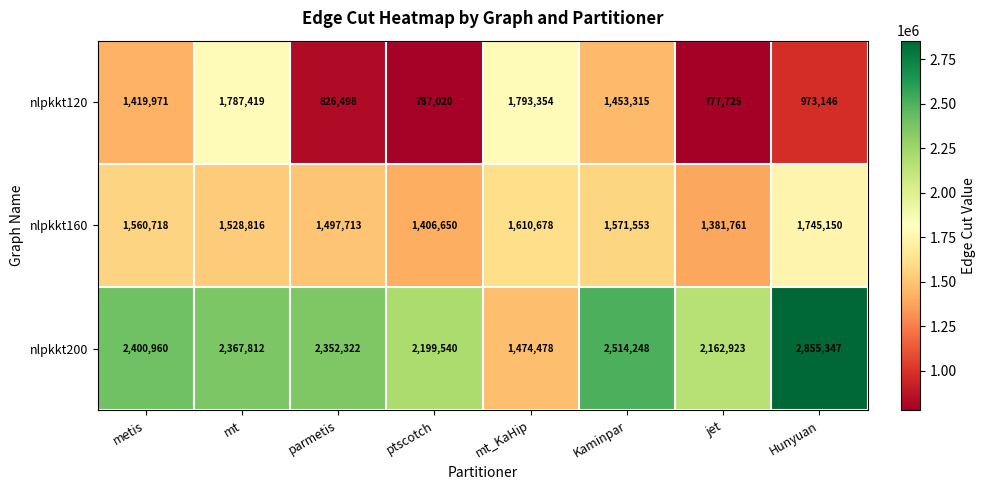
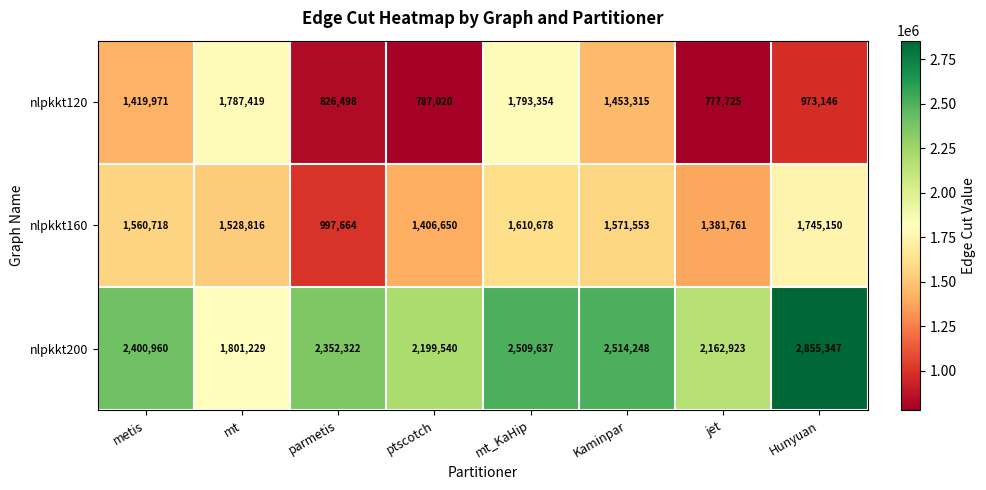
  {
    "nlpkkt120": {
      "metis": "1,419,971",
      "mt": "1,787,419",
      "parmetis": "826,498",
      "ptscotch": "787,020",
      "mt_KaHip": "1,793,354",
      "Kaminpar": "1,453,315",
      "jet": "777,725",
      "Hunyuan": "973,146"
    },
    "nlpkkt160": {
      "metis": "1,560,718",
      "mt": "1,528,816",
-     "parmetis": "1,497,713",
+     "parmetis": "997,664",
      "ptscotch": "1,406,650",
      "mt_KaHip": "1,610,678",
      "Kaminpar": "1,571,553",
      "jet": "1,381,761",
      "Hunyuan": "1,745,150"
    },
    "nlpkkt200": {
      "metis": "2,400,960",
-     "mt": "2,367,812",
+     "mt": "1,801,229",
      "parmetis": "2,352,322",
      "ptscotch": "2,199,540",
-     "mt_KaHip": "1,474,478",
+     "mt_KaHip": "2,509,637",
      "Kaminpar": "2,514,248",
      "jet": "2,162,923",
      "Hunyuan": "2,855,347"
    }
  }
